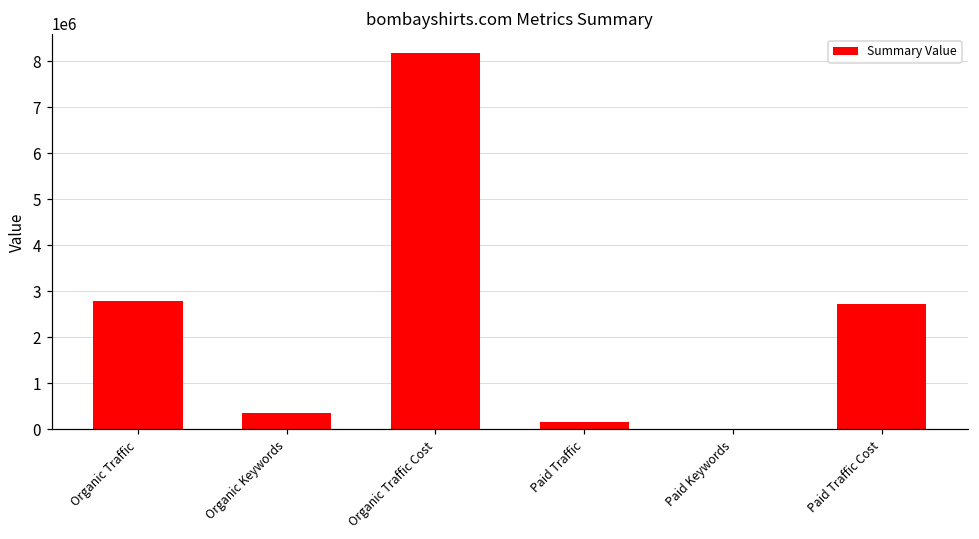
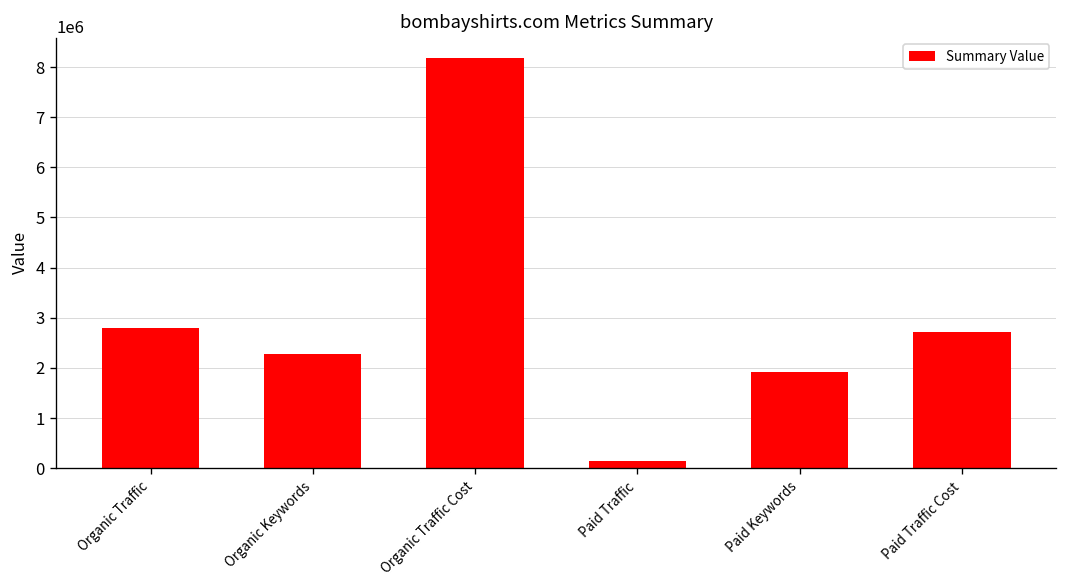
  {
    "Organic Traffic": 2800000,
-   "Organic Keywords": 300000,
+   "Organic Keywords": 2300000,
    "Organic Traffic Cost": 8200000,
    "Paid Traffic": 100000,
-   "Paid Keywords": 0,
+   "Paid Keywords": 1900000,
    "Paid Traffic Cost": 2700000
  }
